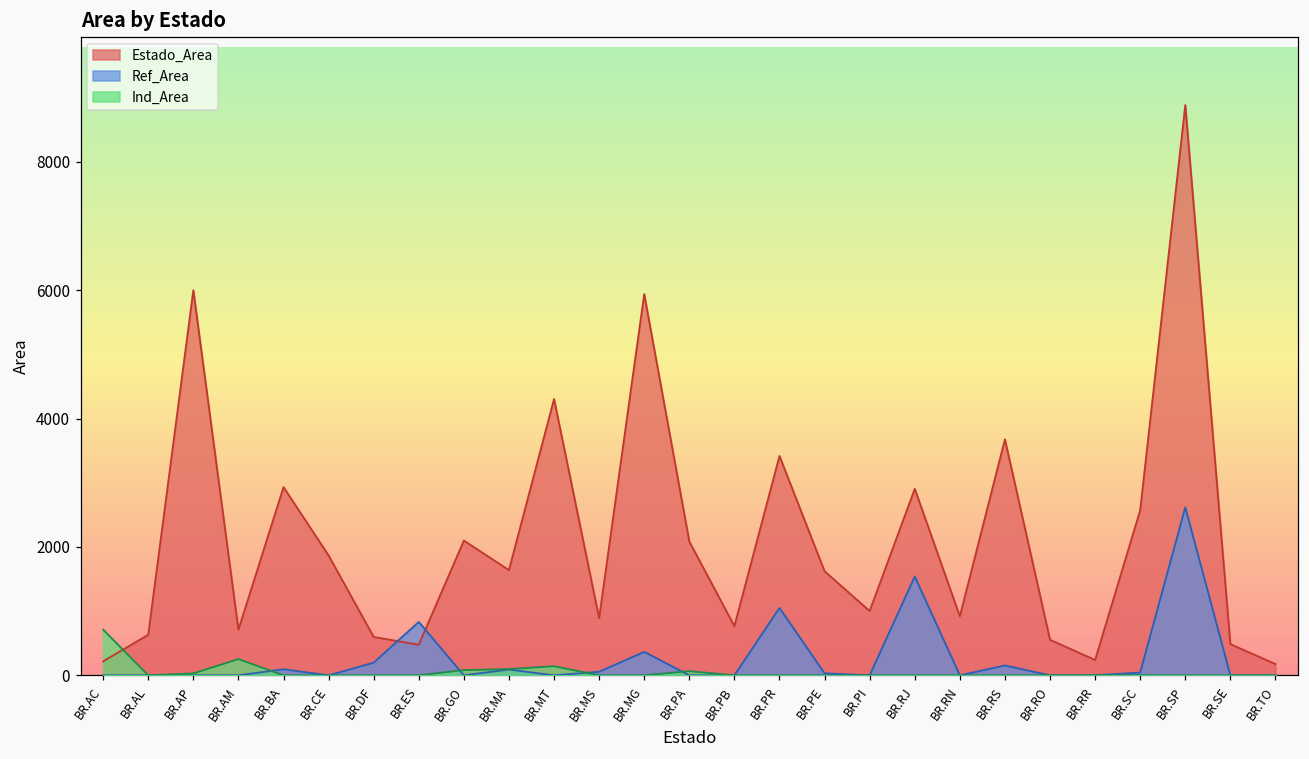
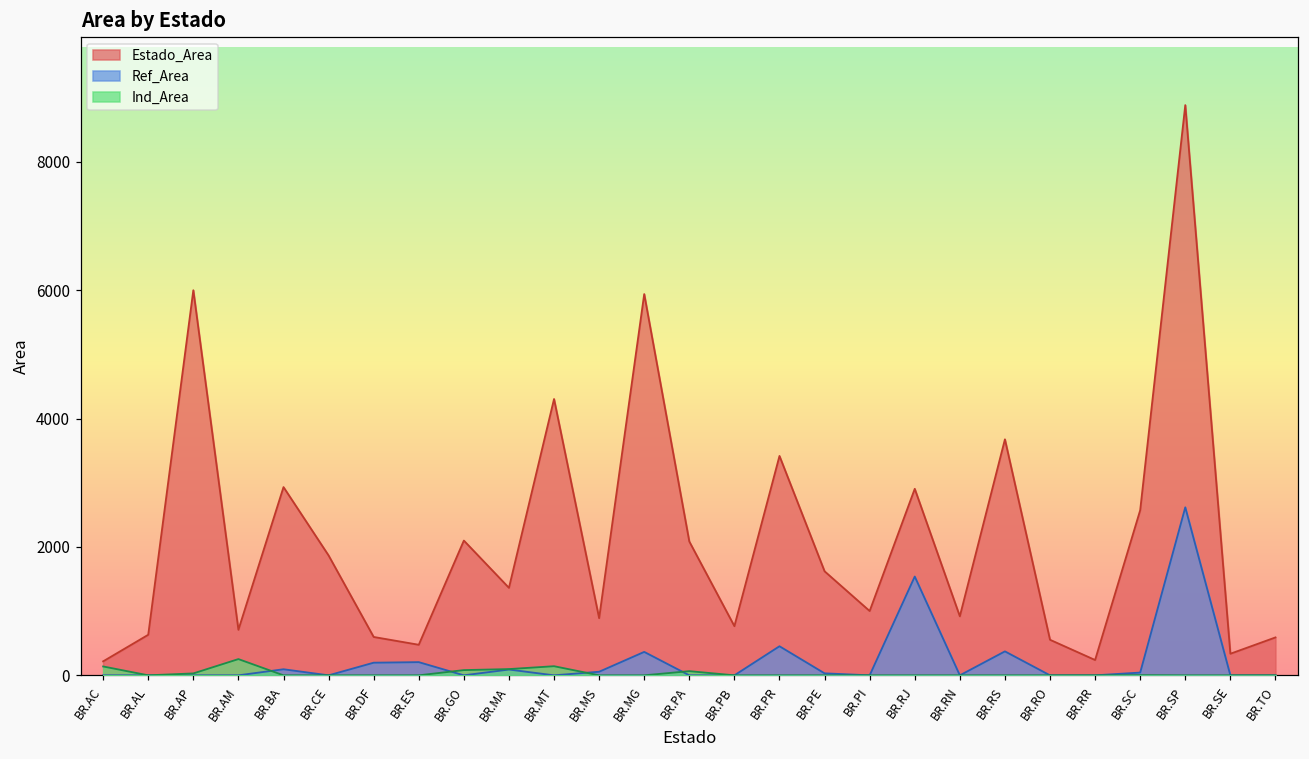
  {
    "Estado_Area": {
      "BR.AC": 200,
      "BR.AL": 600,
      "BR.AP": 6000,
      "BR.AM": 700,
      "BR.BA": 2900,
      "BR.CE": 1900,
      "BR.DF": 600,
      "BR.ES": 500,
      "BR.GO": 2100,
-     "BR.MA": 1600,
+     "BR.MA": 1400,
      "BR.MT": 4300,
      "BR.MS": 900,
      "BR.MG": 5900,
      "BR.PA": 2100,
      "BR.PB": 800,
      "BR.PR": 3400,
      "BR.PE": 1600,
      "BR.PI": 1000,
      "BR.RJ": 2900,
      "BR.RN": 900,
      "BR.RS": 3700,
      "BR.RO": 600,
      "BR.RR": 200,
      "BR.SC": 2600,
      "BR.SP": 8900,
-     "BR.SE": 500,
-     "BR.TO": 200
+     "BR.SE": 300,
+     "BR.TO": 600
    },
    "Ref_Area": {
      "BR.AC": 0,
      "BR.AM": 0,
      "BR.BA": 100,
      "BR.DF": 200,
-     "BR.ES": 800,
+     "BR.ES": 200,
      "BR.GO": 0,
      "BR.MT": 0,
      "BR.MS": 100,
      "BR.MG": 400,
      "BR.PA": 0,
-     "BR.PR": 1000,
+     "BR.PR": 500,
      "BR.RJ": 1500,
-     "BR.RS": 200,
+     "BR.RS": 400,
      "BR.SP": 2600
    },
    "Ind_Area": {
-     "BR.AC": 700,
+     "BR.AC": 100,
      "BR.AM": 300,
      "BR.BA": 0,
      "BR.DF": 0,
      "BR.ES": 0,
      "BR.GO": 100,
      "BR.MT": 100,
      "BR.MS": 0,
      "BR.MG": 0,
      "BR.PA": 100,
      "BR.PR": 0,
      "BR.RJ": 0,
      "BR.RS": 0,
      "BR.SP": 0
    }
  }
